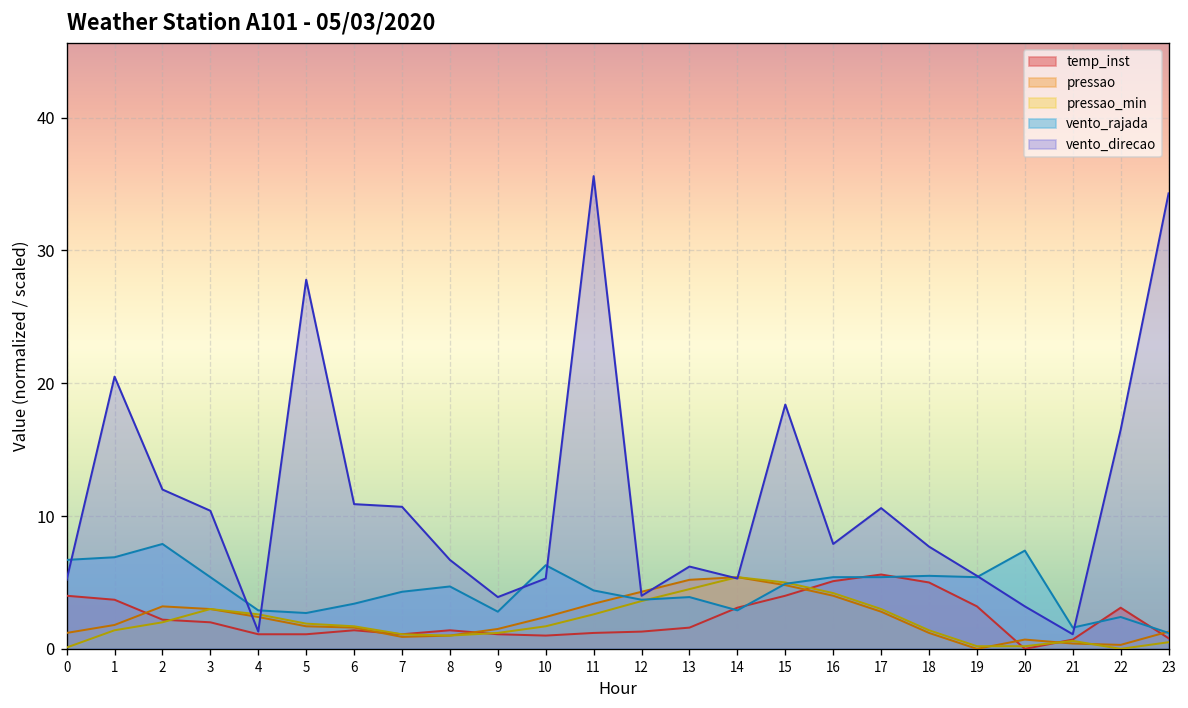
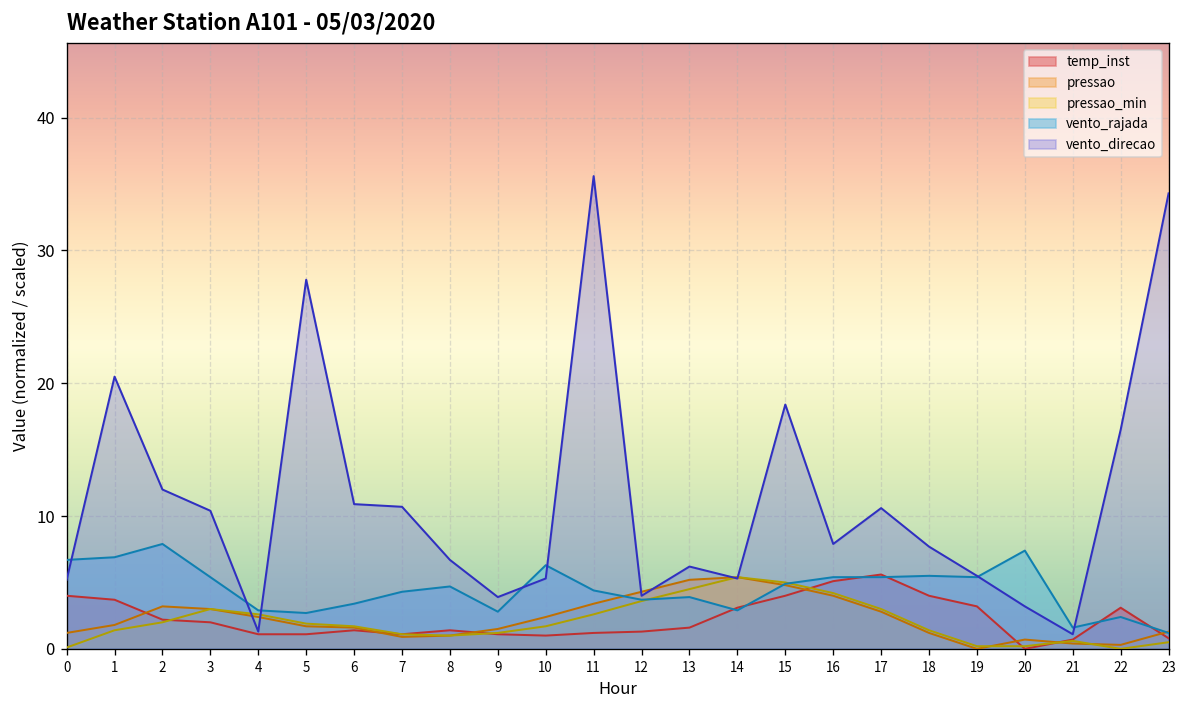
  {
    "temp_inst": {
      "0": 4.0,
      "1": 3.7,
      "3": 2.0,
      "5": 1.1,
      "8": 1.4,
      "10": 1.0,
      "11": 1.2,
      "12": 1.3,
      "13": 1.6,
      "15": 4.0,
      "16": 5.1,
-     "18": 5.0,
+     "18": 4.0,
      "19": 3.2,
      "22": 3.1,
      "23": 0.8
    },
    "vento_rajada": {
      "0": 6.7,
      "1": 6.9,
      "2": 7.9,
      "3": 5.4,
      "4": 2.9,
      "5": 2.7,
      "6": 3.4,
      "7": 4.3,
      "8": 4.7,
      "9": 2.8,
      "10": 6.3,
      "11": 4.4,
      "13": 3.9,
      "16": 5.4,
      "18": 5.5,
      "20": 7.4,
      "21": 1.6,
      "22": 2.4
    },
    "vento_direcao": {
      "0": 5.2,
      "1": 20.5,
      "2": 12.0,
      "3": 10.4,
      "5": 27.8,
      "6": 10.9,
      "7": 10.7,
      "8": 6.7,
      "9": 3.9,
      "10": 5.3,
      "11": 35.6,
      "12": 4.0,
      "13": 6.2,
      "15": 18.4,
      "16": 7.9,
      "17": 10.6,
      "18": 7.7,
      "20": 3.2,
      "21": 1.1,
      "22": 16.5,
      "23": 34.3
    }
  }
